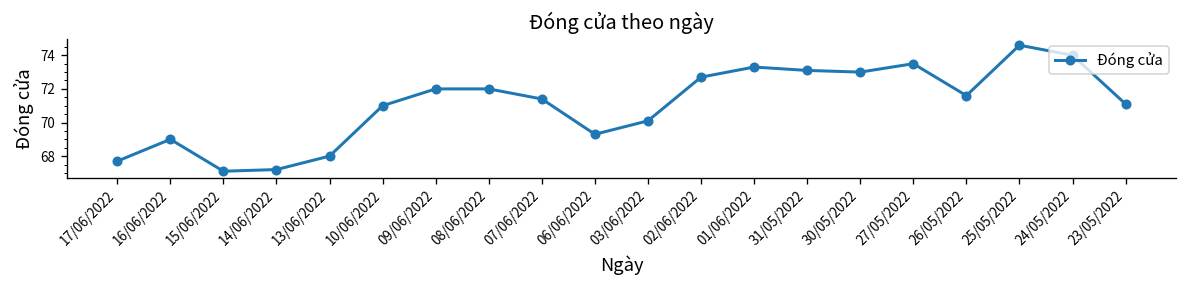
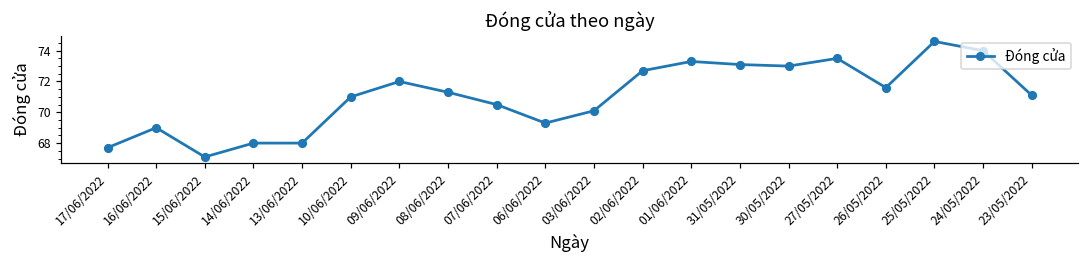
  {
    "17/06/2022": 67.7,
    "16/06/2022": 69.0,
    "15/06/2022": 67.1,
-   "14/06/2022": 67.2,
+   "14/06/2022": 68.0,
    "13/06/2022": 68.0,
    "10/06/2022": 71.0,
    "09/06/2022": 72.0,
-   "08/06/2022": 72.0,
-   "07/06/2022": 71.4,
+   "08/06/2022": 71.3,
+   "07/06/2022": 70.5,
    "06/06/2022": 69.3,
    "03/06/2022": 70.1,
    "02/06/2022": 72.7,
    "01/06/2022": 73.3,
    "31/05/2022": 73.1,
    "30/05/2022": 73.0,
    "27/05/2022": 73.5,
    "26/05/2022": 71.6,
    "25/05/2022": 74.6,
    "23/05/2022": 71.1
  }
